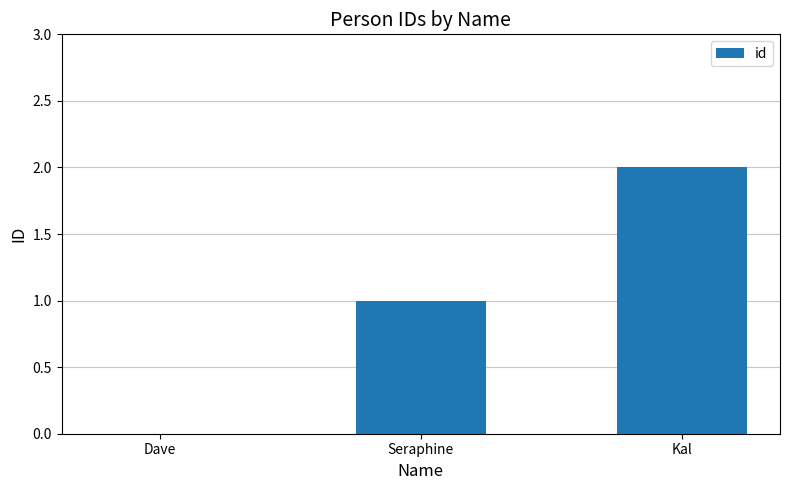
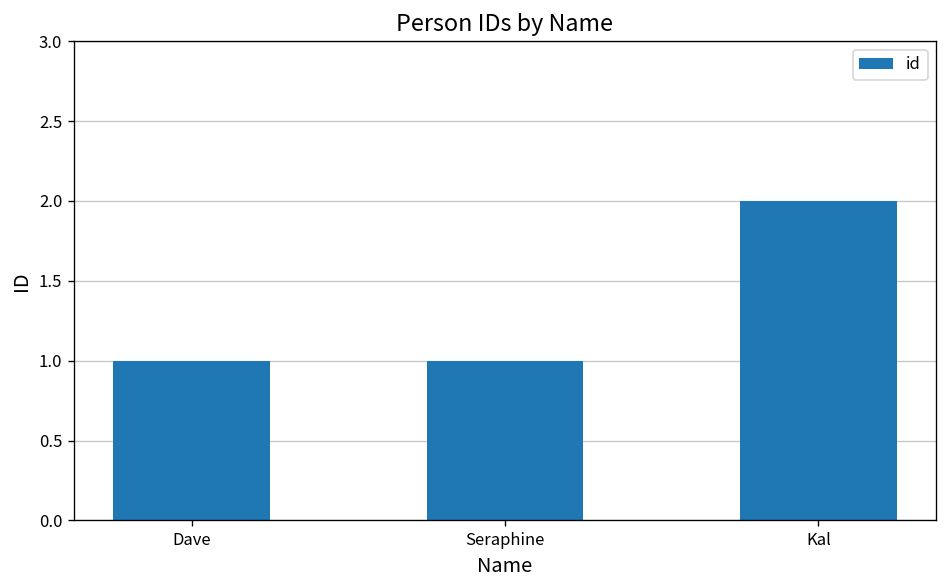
  {
-   "Dave": 0,
+   "Dave": 1,
    "Seraphine": 1,
    "Kal": 2
  }
